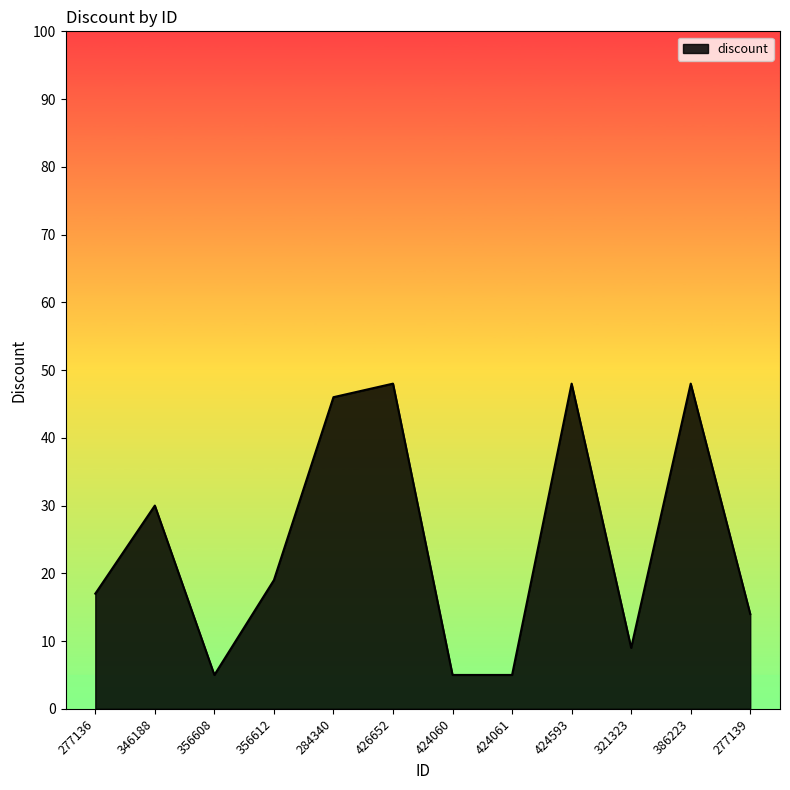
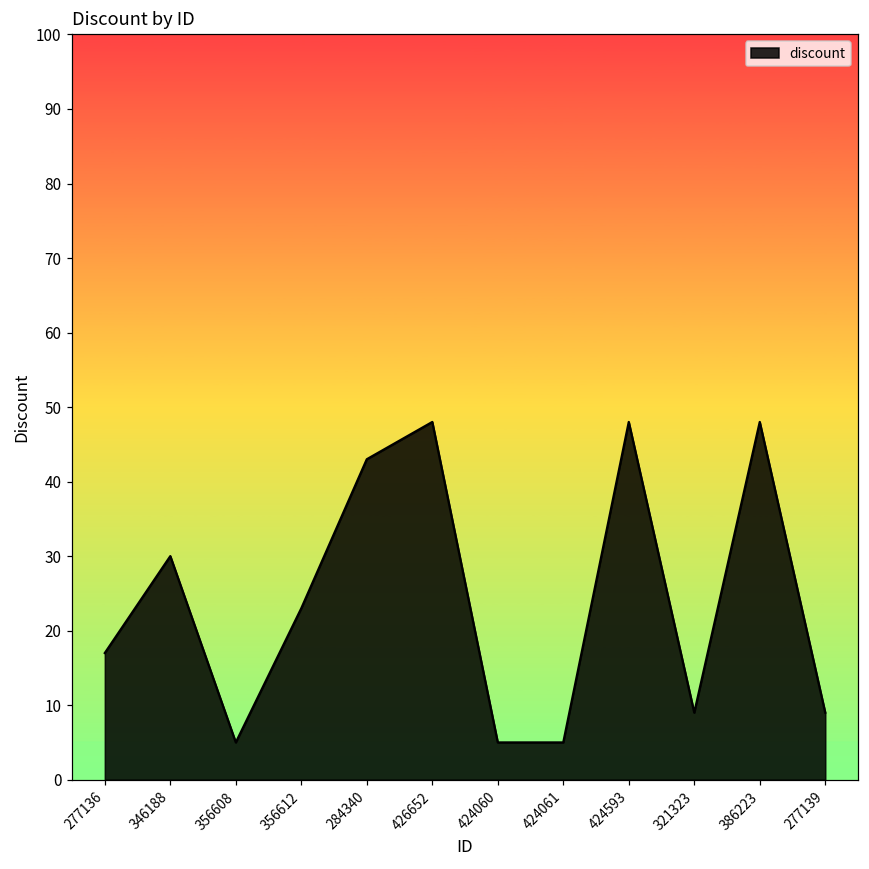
  {
    "277136": 17,
    "346188": 30,
-   "356612": 19,
-   "284340": 46,
+   "356612": 23,
+   "284340": 43,
    "426652": 48,
    "424593": 48,
    "321323": 9,
    "386223": 48,
-   "277139": 14
+   "277139": 9
  }
